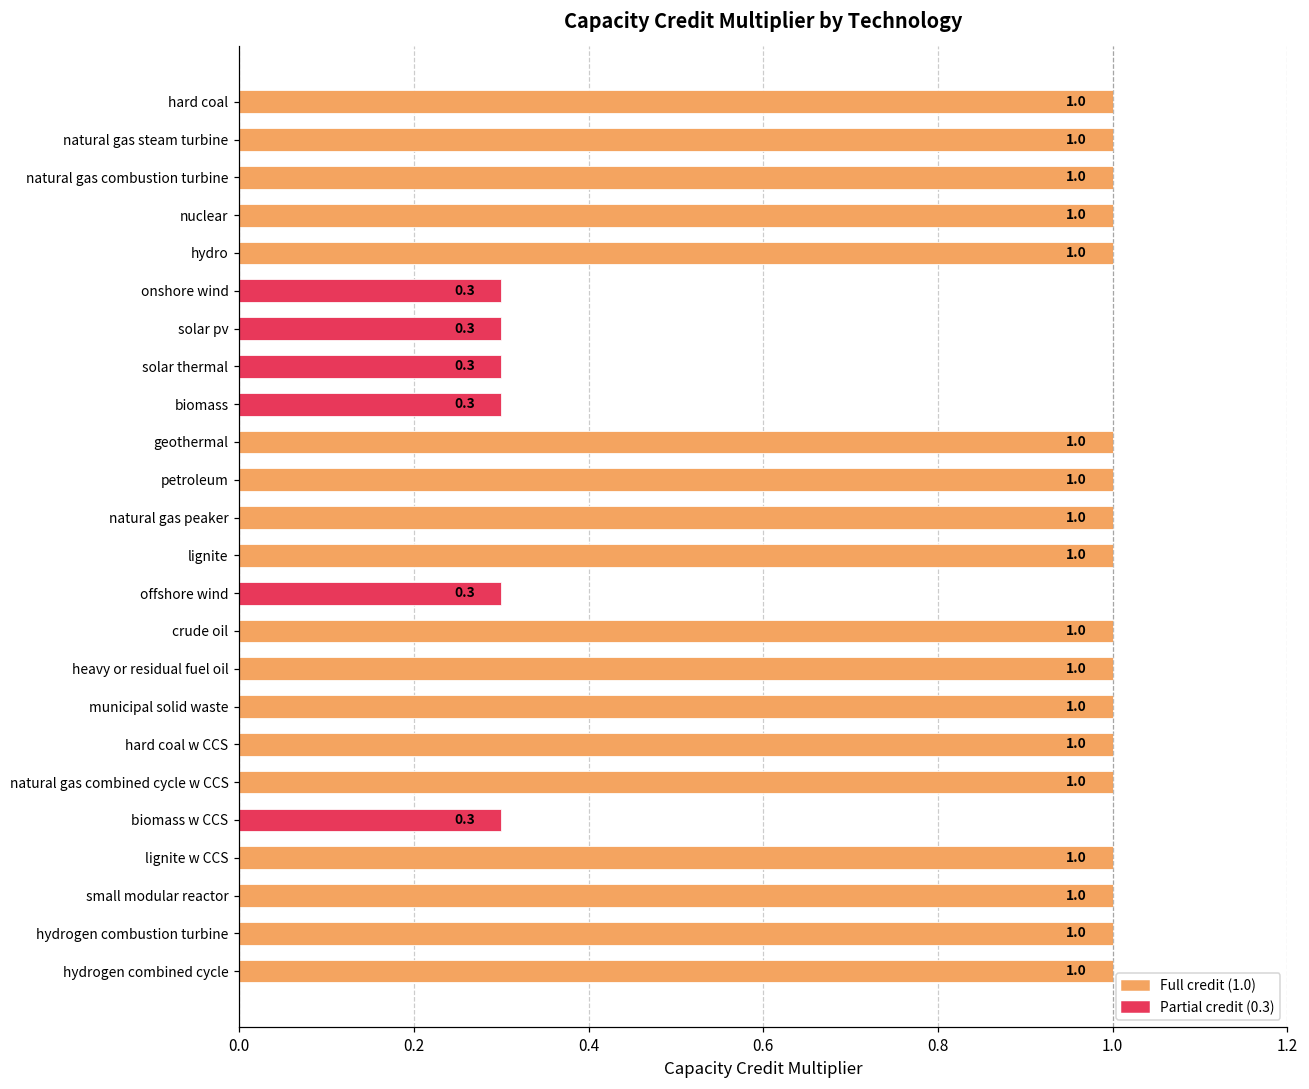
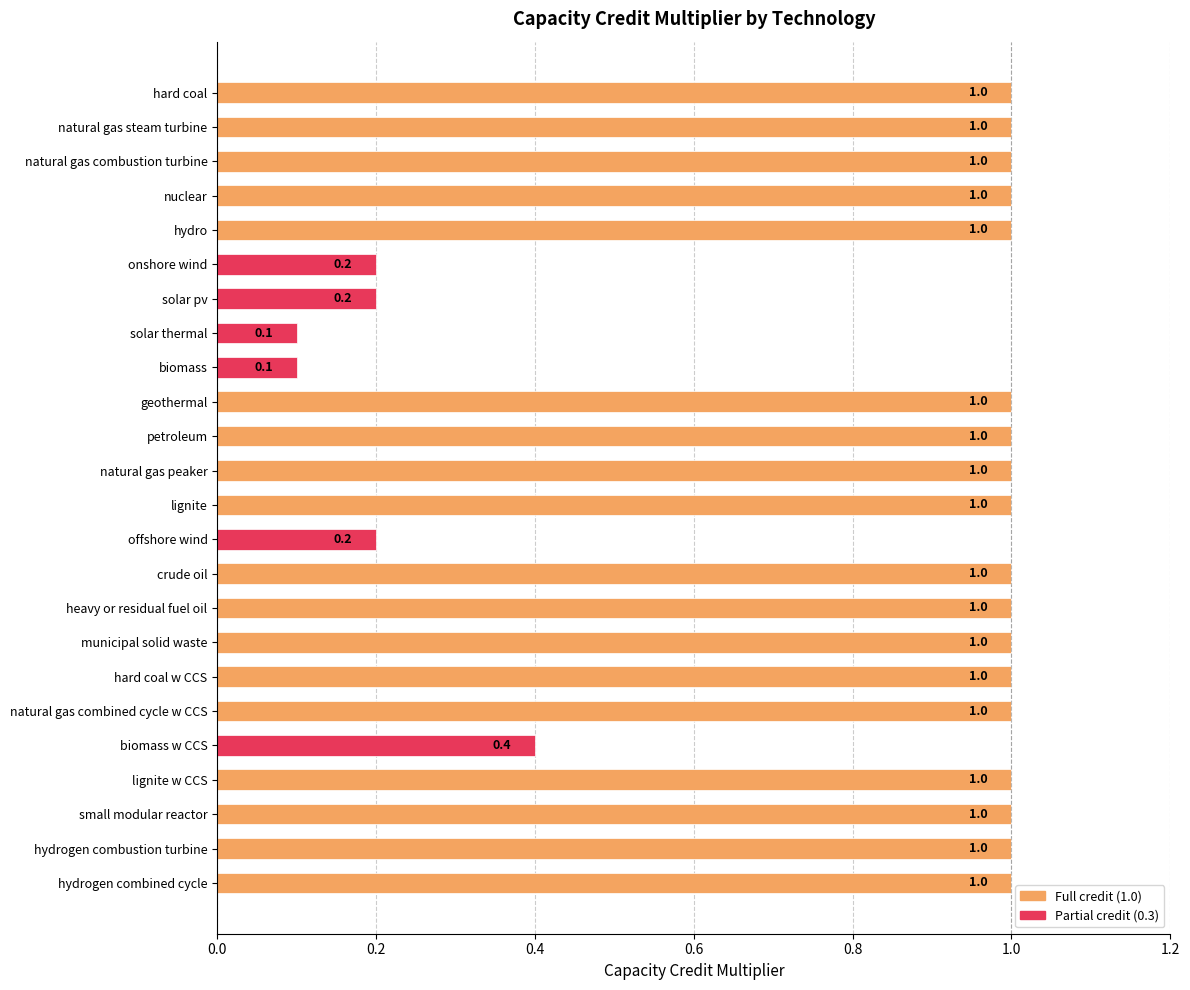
  {
    "hard coal": 1.0,
    "natural gas steam turbine": 1.0,
    "natural gas combustion turbine": 1.0,
    "nuclear": 1.0,
    "hydro": 1.0,
-   "onshore wind": 0.3,
-   "solar pv": 0.3,
-   "solar thermal": 0.3,
-   "biomass": 0.3,
+   "onshore wind": 0.2,
+   "solar pv": 0.2,
+   "solar thermal": 0.1,
+   "biomass": 0.1,
    "geothermal": 1.0,
    "petroleum": 1.0,
    "natural gas peaker": 1.0,
    "lignite": 1.0,
-   "offshore wind": 0.3,
+   "offshore wind": 0.2,
    "crude oil": 1.0,
    "heavy or residual fuel oil": 1.0,
    "municipal solid waste": 1.0,
    "hard coal w CCS": 1.0,
    "natural gas combined cycle w CCS": 1.0,
-   "biomass w CCS": 0.3,
+   "biomass w CCS": 0.4,
    "lignite w CCS": 1.0,
    "small modular reactor": 1.0,
    "hydrogen combustion turbine": 1.0,
    "hydrogen combined cycle": 1.0
  }
